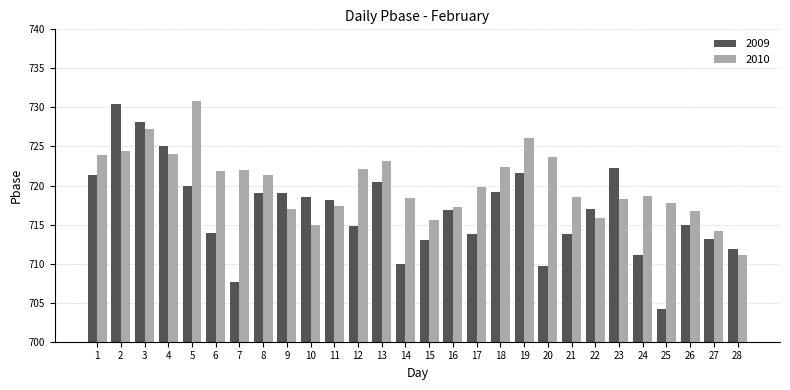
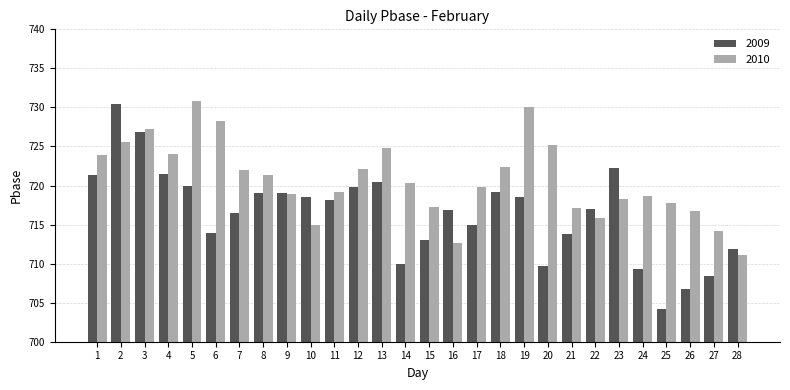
  {
    "2009": {
      "1": 721,
      "2": 730,
-     "3": 728,
-     "4": 725,
+     "3": 727,
+     "4": 722,
      "5": 720,
      "6": 714,
-     "7": 708,
+     "7": 717,
      "8": 719,
      "9": 719,
      "10": 719,
      "11": 718,
-     "12": 715,
+     "12": 720,
      "13": 720,
      "14": 710,
      "15": 713,
      "16": 717,
-     "17": 714,
+     "17": 715,
      "18": 719,
-     "19": 722,
+     "19": 718,
      "20": 710,
      "21": 714,
      "22": 717,
      "23": 722,
-     "24": 711,
+     "24": 709,
      "25": 704,
-     "26": 715,
-     "27": 713,
+     "26": 707,
+     "27": 708,
      "28": 712
    },
    "2010": {
      "1": 724,
-     "2": 724,
+     "2": 726,
      "3": 727,
      "4": 724,
      "5": 731,
-     "6": 722,
+     "6": 728,
      "7": 722,
      "8": 721,
-     "9": 717,
+     "9": 719,
      "10": 715,
-     "11": 717,
+     "11": 719,
      "12": 722,
-     "13": 723,
-     "14": 718,
-     "15": 716,
-     "16": 717,
+     "13": 725,
+     "14": 720,
+     "15": 717,
+     "16": 713,
      "17": 720,
      "18": 722,
-     "19": 726,
-     "20": 724,
-     "21": 719,
+     "19": 730,
+     "20": 725,
+     "21": 717,
      "22": 716,
      "23": 718,
      "24": 719,
      "25": 718,
      "26": 717,
      "27": 714,
      "28": 711
    }
  }
